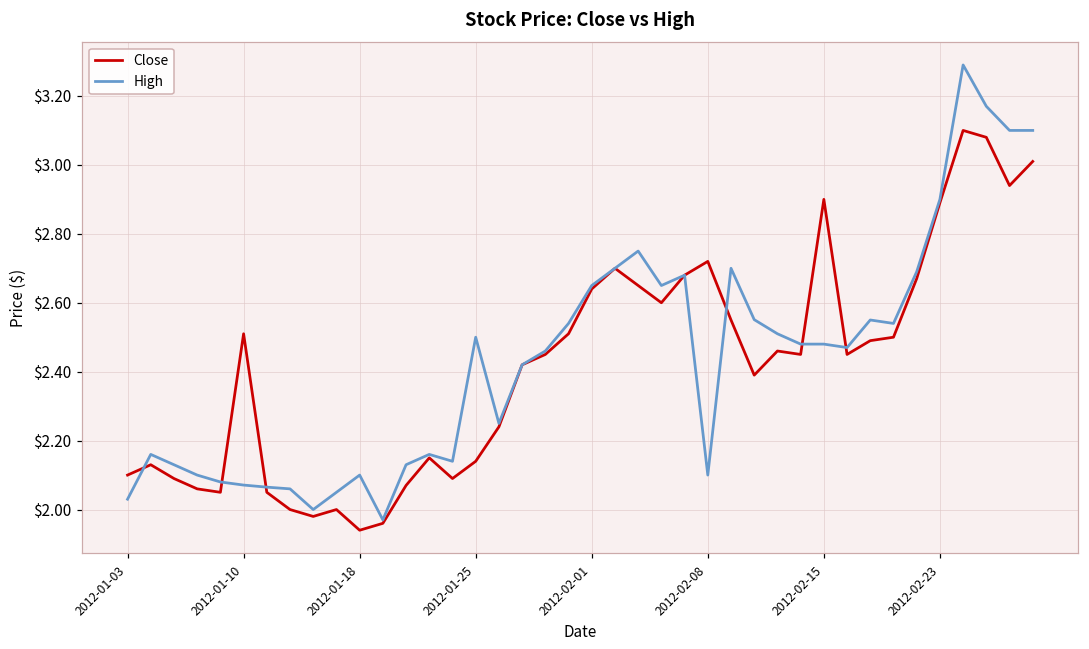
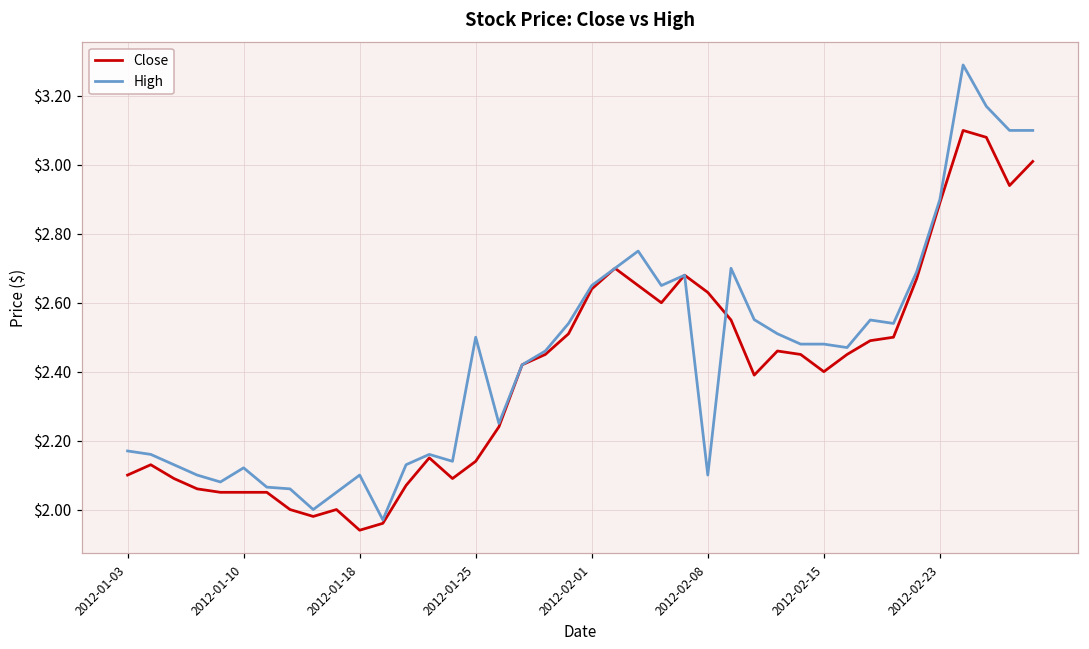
  {
    "Close": {
      "2012-01-03": "$2.10",
-     "2012-01-10": "$2.51",
+     "2012-01-10": "$2.05",
      "2012-01-18": "$1.94",
      "2012-01-25": "$2.14",
      "2012-02-01": "$2.64",
-     "2012-02-08": "$2.72",
-     "2012-02-15": "$2.9",
+     "2012-02-08": "$2.63",
+     "2012-02-15": "$2.4",
      "2012-02-23": "$2.89"
    },
    "High": {
-     "2012-01-03": "$2.03",
-     "2012-01-10": "$2.07",
+     "2012-01-03": "$2.17",
+     "2012-01-10": "$2.12",
      "2012-01-18": "$2.10",
      "2012-01-25": "$2.50",
      "2012-02-01": "$2.65",
      "2012-02-08": "$2.10",
      "2012-02-15": "$2.48",
      "2012-02-23": "$2.90"
    }
  }
